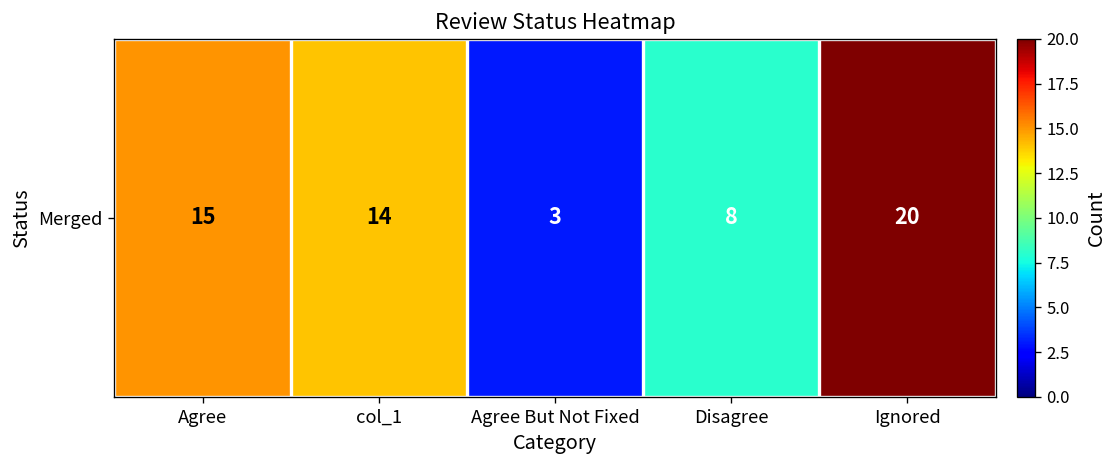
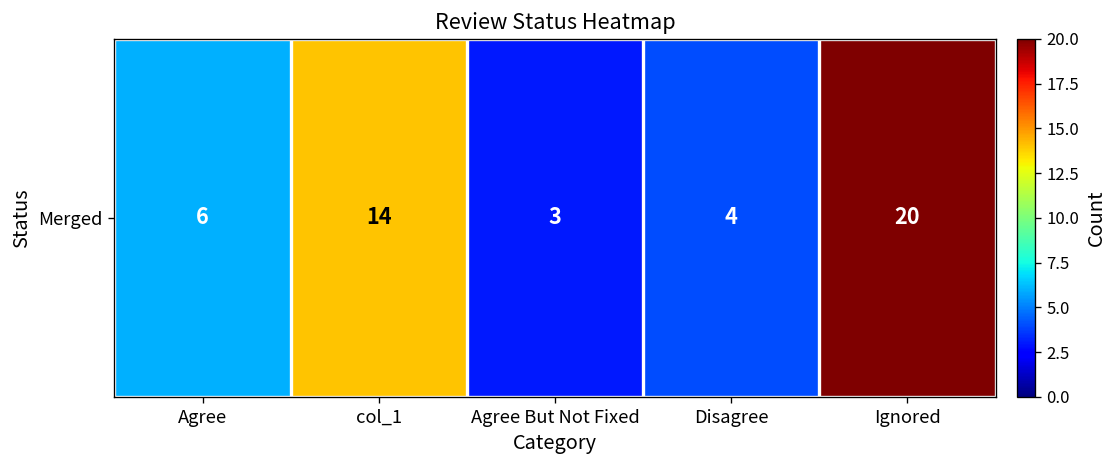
  {
    "Merged": {
-     "Agree": 15,
+     "Agree": 6,
      "col_1": 14,
      "Agree But Not Fixed": 3,
-     "Disagree": 8,
+     "Disagree": 4,
      "Ignored": 20
    }
  }
